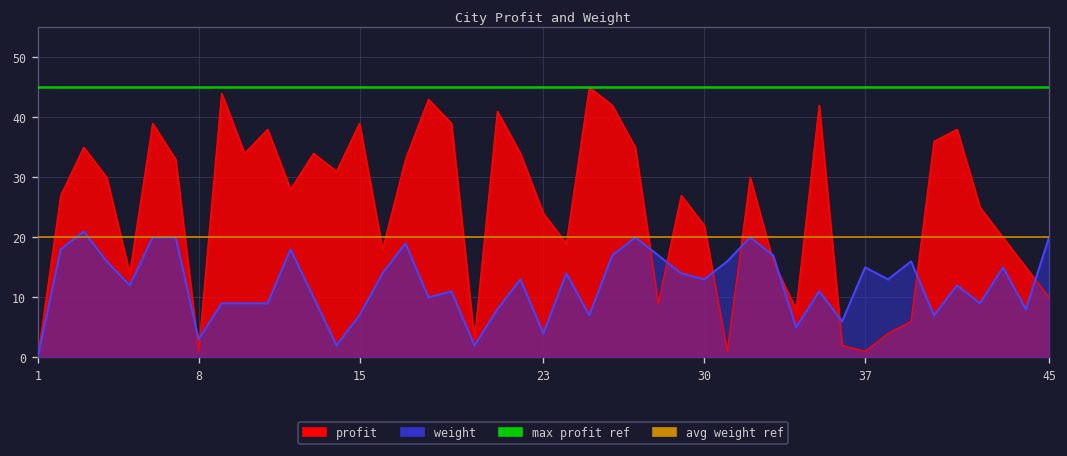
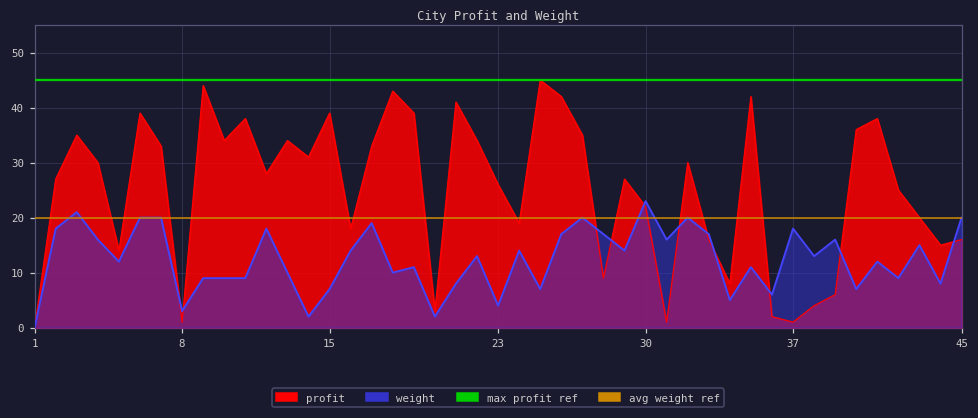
  {
    "profit": {
      "8": 1,
      "15": 39,
-     "23": 24,
+     "23": 26,
      "30": 22,
      "37": 1,
-     "45": 10
+     "45": 16
    },
    "weight": {
      "8": 3,
      "15": 7,
      "23": 4,
-     "30": 13,
-     "37": 15,
+     "30": 23,
+     "37": 18,
      "45": 20
    }
  }
